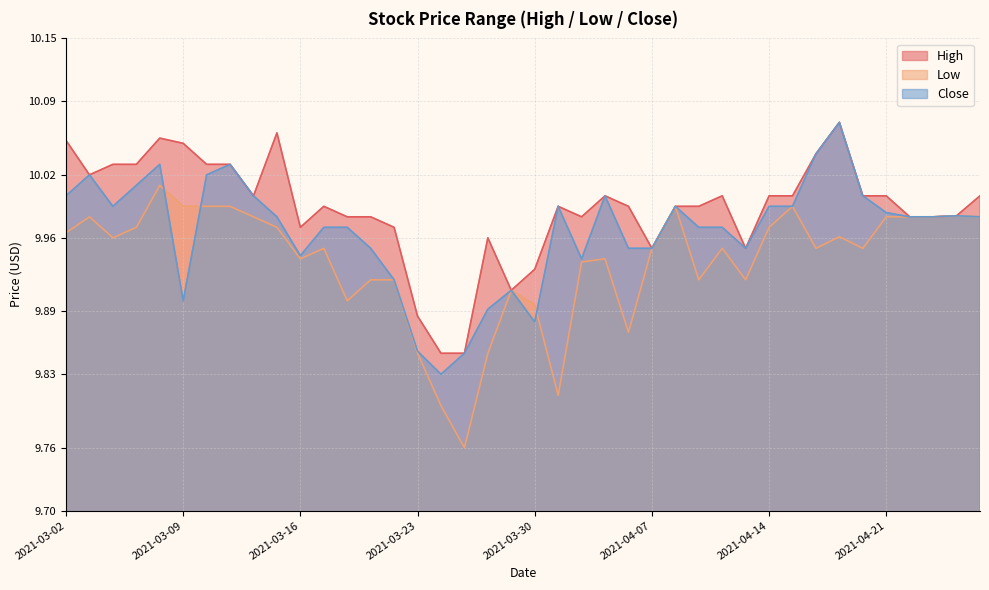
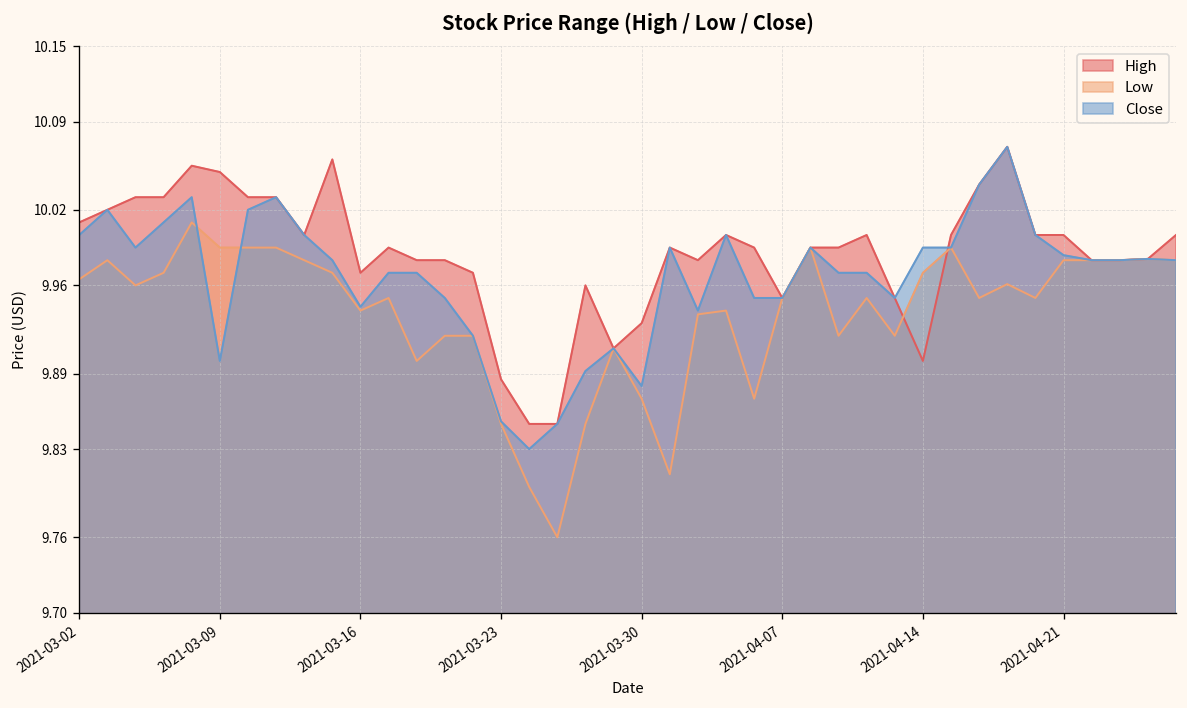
  {
    "High": {
-     "2021-03-02": 10.053,
+     "2021-03-02": 10.010,
      "2021-03-09": 10.050,
      "2021-03-16": 9.970,
      "2021-03-23": 9.885,
      "2021-03-30": 9.930,
-     "2021-04-14": 10.0,
+     "2021-04-14": 9.9,
      "2021-04-21": 10.000
    },
    "Low": {
      "2021-03-02": 9.965,
      "2021-03-09": 9.990,
      "2021-03-16": 9.940,
-     "2021-03-30": 9.896,
+     "2021-03-30": 9.870,
      "2021-04-14": 9.970,
      "2021-04-21": 9.980
    },
    "Close": {
      "2021-03-02": 10.000,
      "2021-03-09": 9.900,
      "2021-03-16": 9.943,
      "2021-03-30": 9.880,
      "2021-04-14": 9.990,
      "2021-04-21": 9.984
    }
  }
